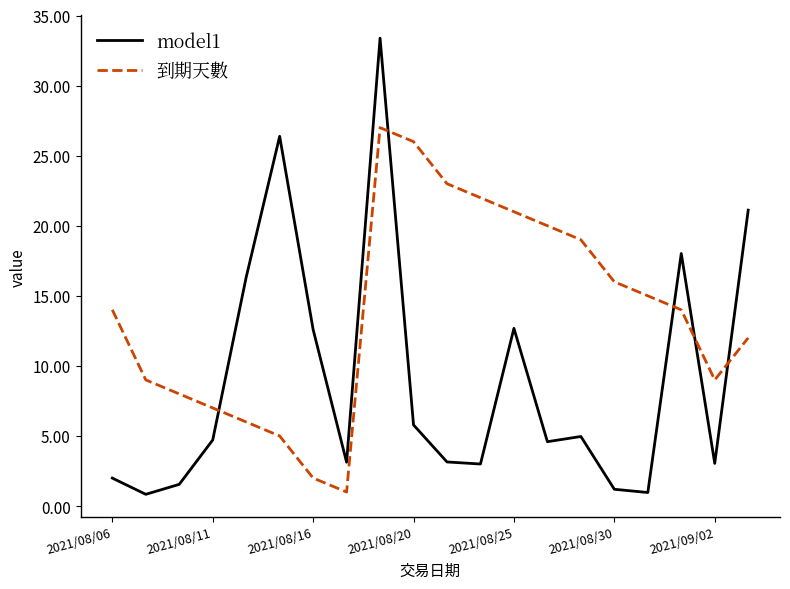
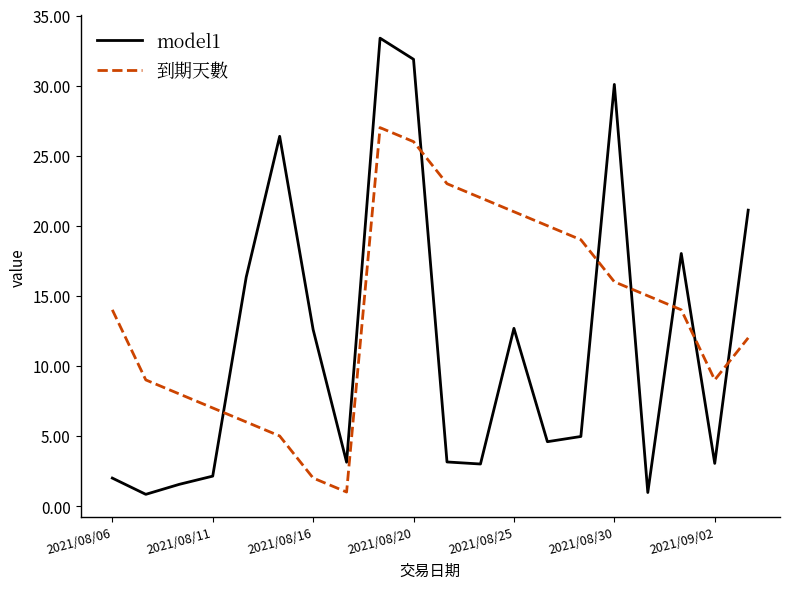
  {
    "model1": {
      "2021/08/06": 2.0,
-     "2021/08/11": 4.7,
+     "2021/08/11": 2.1,
      "2021/08/16": 12.6,
-     "2021/08/20": 5.8,
+     "2021/08/20": 31.9,
      "2021/08/25": 12.7,
-     "2021/08/30": 1.2,
+     "2021/08/30": 30.1,
      "2021/09/02": 3.0
    },
    "到期天數": {
      "2021/08/06": 14.0,
      "2021/08/11": 7.0,
      "2021/08/16": 2.0,
      "2021/08/20": 26.0,
      "2021/08/25": 21.0,
      "2021/08/30": 16.0,
      "2021/09/02": 9.0
    }
  }
